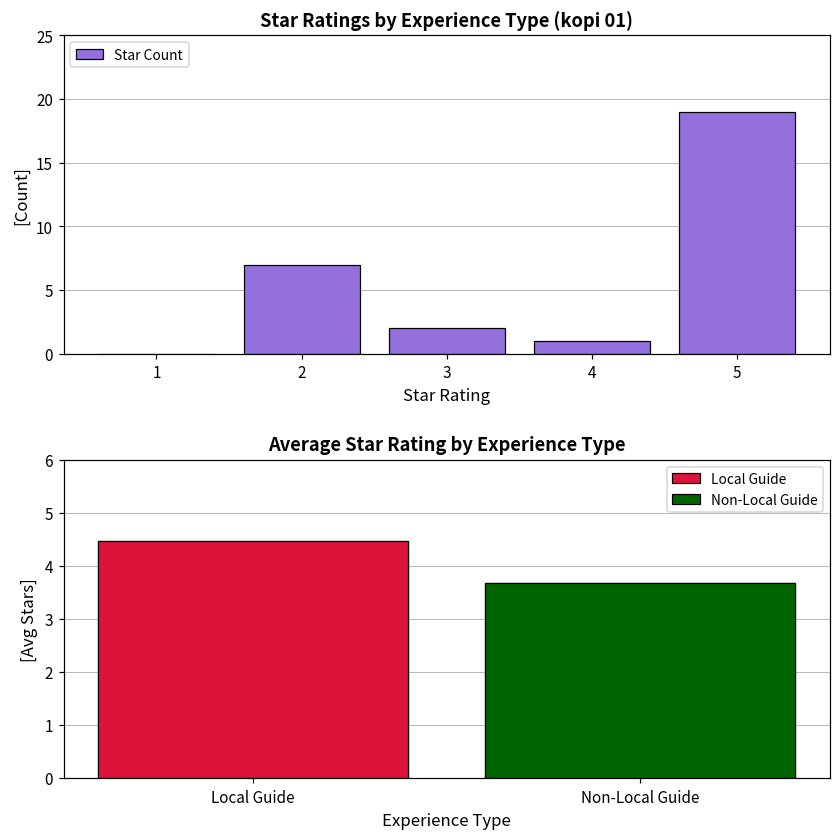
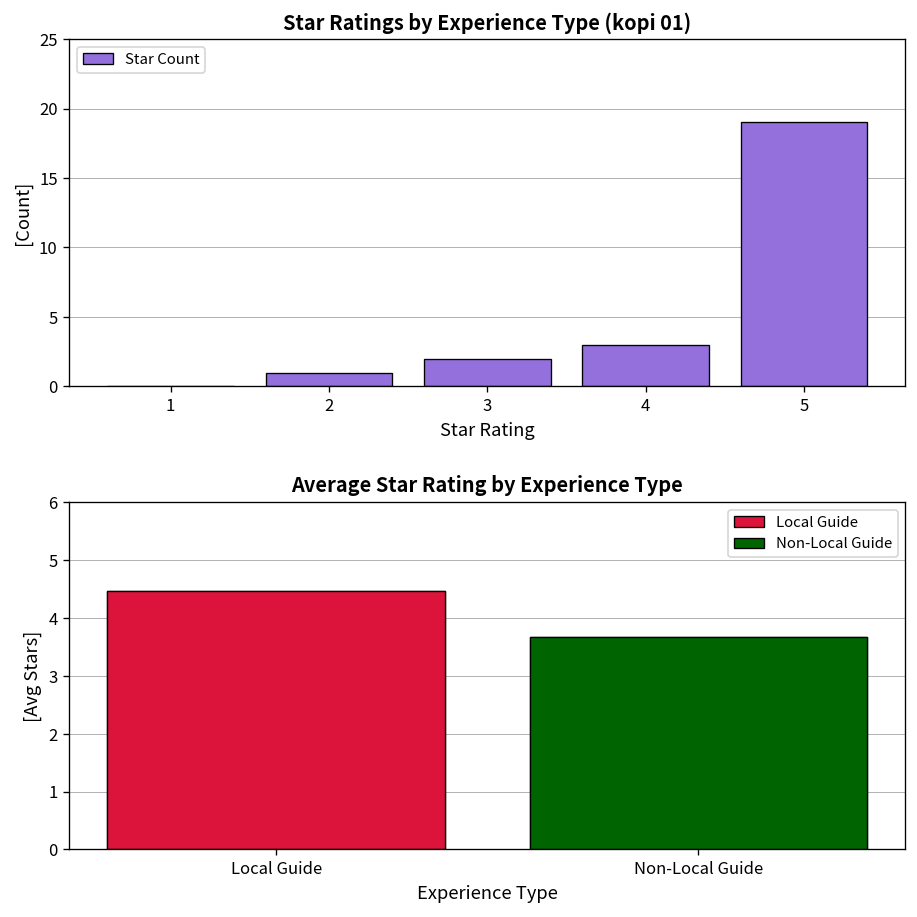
  {
    "Star Ratings by Experience Type (kopi 01)": {
      "1": 0,
-     "2": 7,
+     "2": 1,
      "3": 2,
-     "4": 1,
+     "4": 3,
      "5": 19
    },
    "Average Star Rating by Experience Type": {
      "Non-Local Guide": {
        "Non-Local Guide": 3.7
      }
    }
  }
